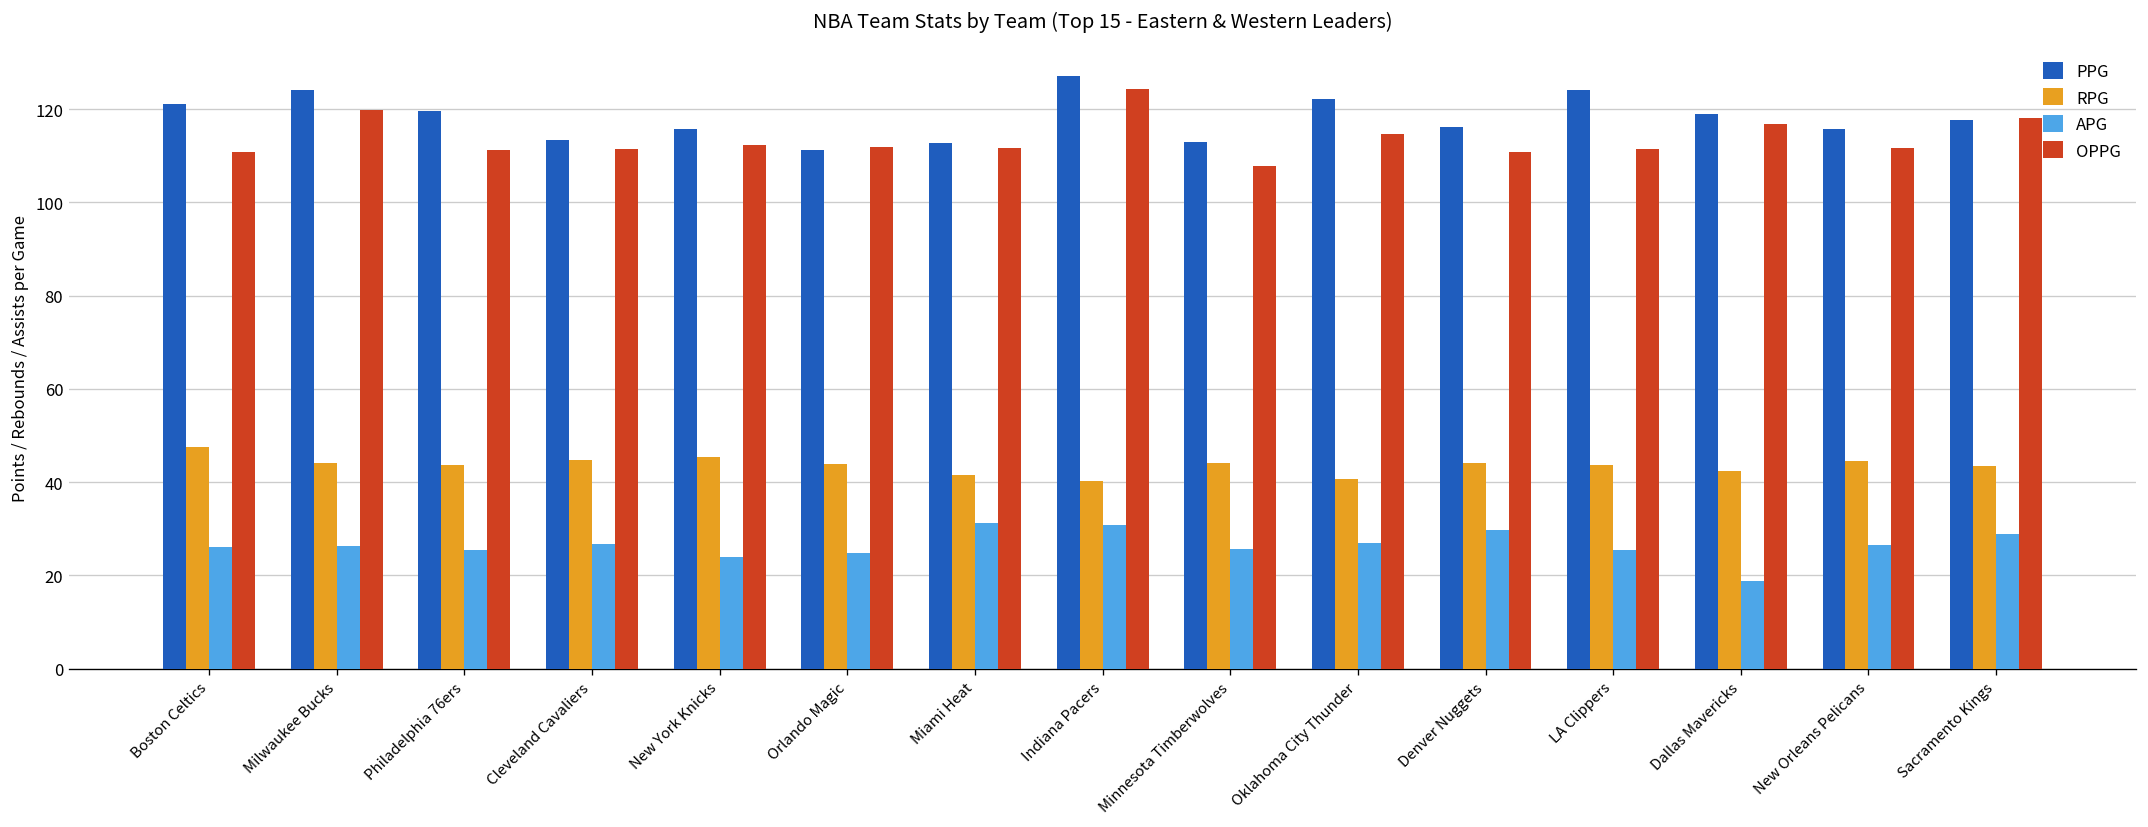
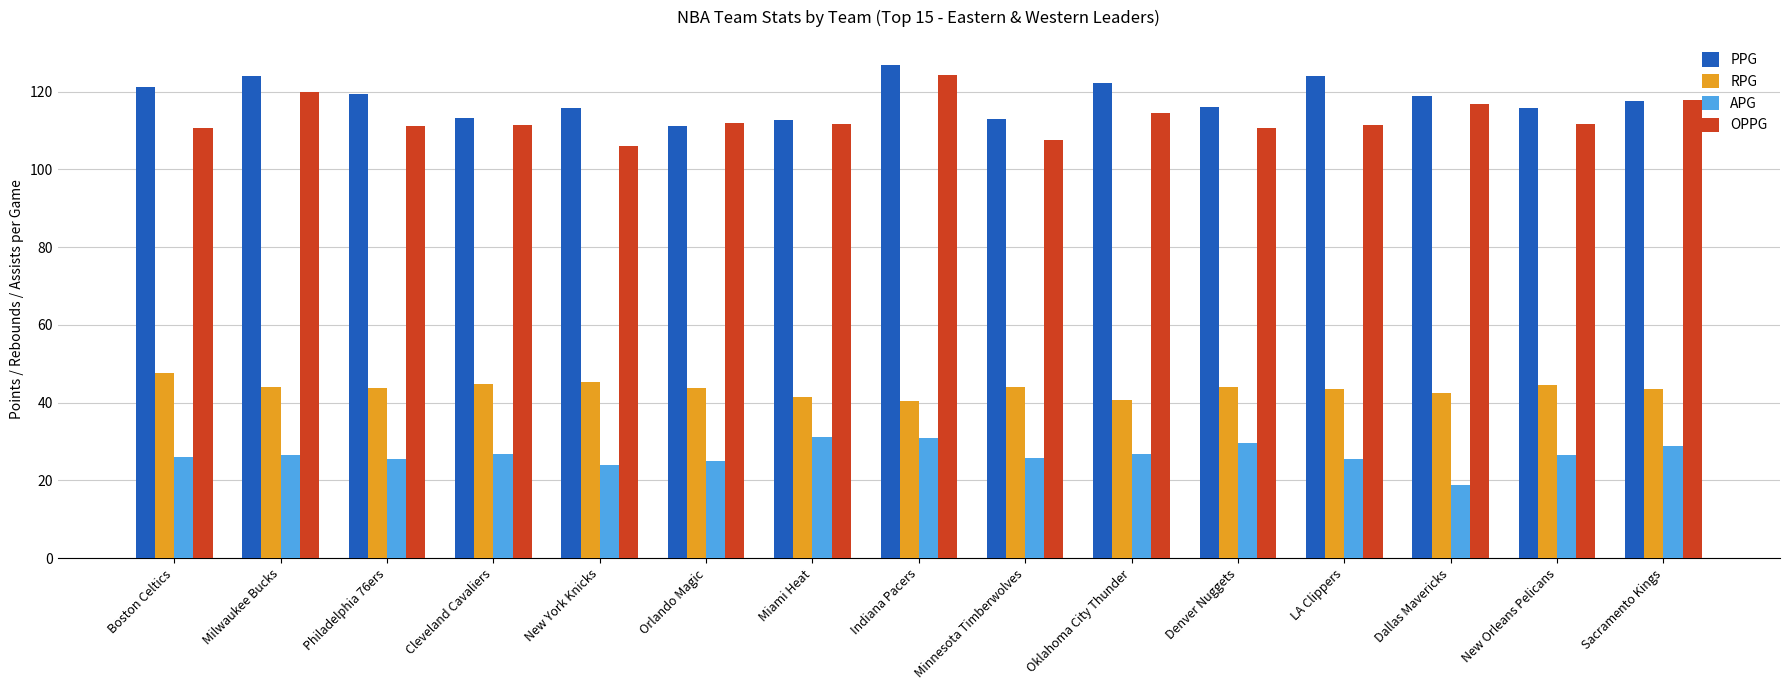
  {
    "PPG": {
      "Boston Celtics": 121,
      "Milwaukee Bucks": 124,
      "Philadelphia 76ers": 120,
      "Cleveland Cavaliers": 113,
      "New York Knicks": 116,
      "Orlando Magic": 111,
      "Miami Heat": 113,
      "Indiana Pacers": 127,
      "Minnesota Timberwolves": 113,
      "Oklahoma City Thunder": 122,
      "Denver Nuggets": 116,
      "LA Clippers": 124,
      "Dallas Mavericks": 119,
      "New Orleans Pelicans": 116,
      "Sacramento Kings": 118
    },
    "RPG": {
      "Boston Celtics": 48,
      "Milwaukee Bucks": 44,
      "Philadelphia 76ers": 44,
      "Cleveland Cavaliers": 45,
      "New York Knicks": 45,
      "Orlando Magic": 44,
      "Miami Heat": 42,
      "Indiana Pacers": 40,
      "Minnesota Timberwolves": 44,
      "Oklahoma City Thunder": 41,
      "Denver Nuggets": 44,
      "LA Clippers": 44,
      "Dallas Mavericks": 42,
      "New Orleans Pelicans": 45,
      "Sacramento Kings": 43
    },
    "APG": {
      "Boston Celtics": 26,
      "Milwaukee Bucks": 26,
      "Philadelphia 76ers": 26,
      "Cleveland Cavaliers": 27,
      "New York Knicks": 24,
      "Orlando Magic": 25,
      "Miami Heat": 31,
      "Indiana Pacers": 31,
      "Minnesota Timberwolves": 26,
      "Oklahoma City Thunder": 27,
      "Denver Nuggets": 30,
      "LA Clippers": 26,
      "Dallas Mavericks": 19,
      "New Orleans Pelicans": 27,
      "Sacramento Kings": 29
    },
    "OPPG": {
      "Boston Celtics": 111,
      "Milwaukee Bucks": 120,
      "Philadelphia 76ers": 111,
      "Cleveland Cavaliers": 112,
-     "New York Knicks": 112,
+     "New York Knicks": 106,
      "Orlando Magic": 112,
      "Miami Heat": 112,
      "Indiana Pacers": 124,
      "Minnesota Timberwolves": 108,
      "Oklahoma City Thunder": 115,
      "Denver Nuggets": 111,
      "LA Clippers": 112,
      "Dallas Mavericks": 117,
      "New Orleans Pelicans": 112,
      "Sacramento Kings": 118
    }
  }
